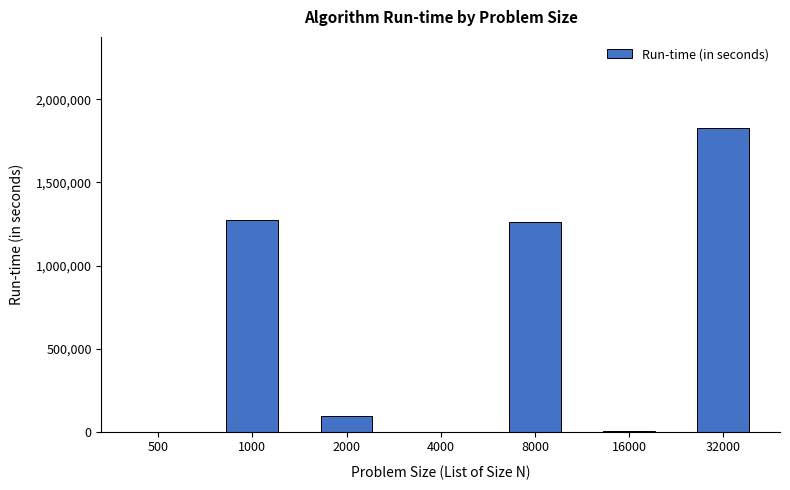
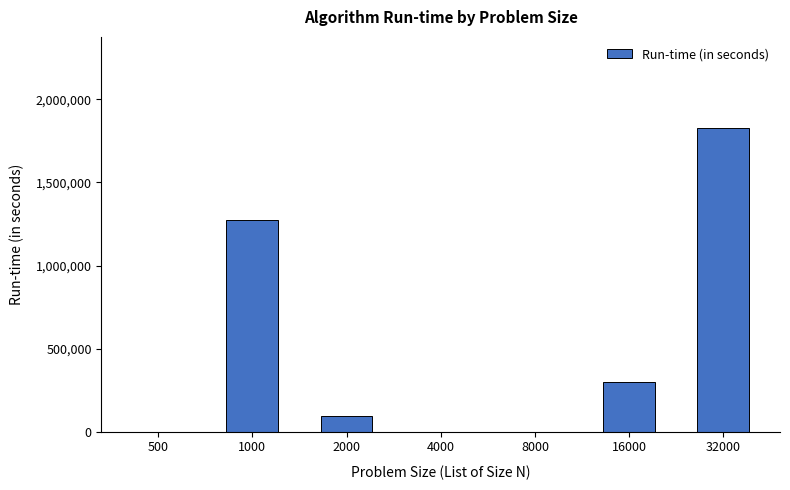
  {
    "500": "0",
    "1000": "1,270,000",
    "2000": "90,000",
-   "8000": "1,260,000",
-   "16000": "0",
+   "8000": "0",
+   "16000": "300,000",
    "32000": "1,830,000"
  }
